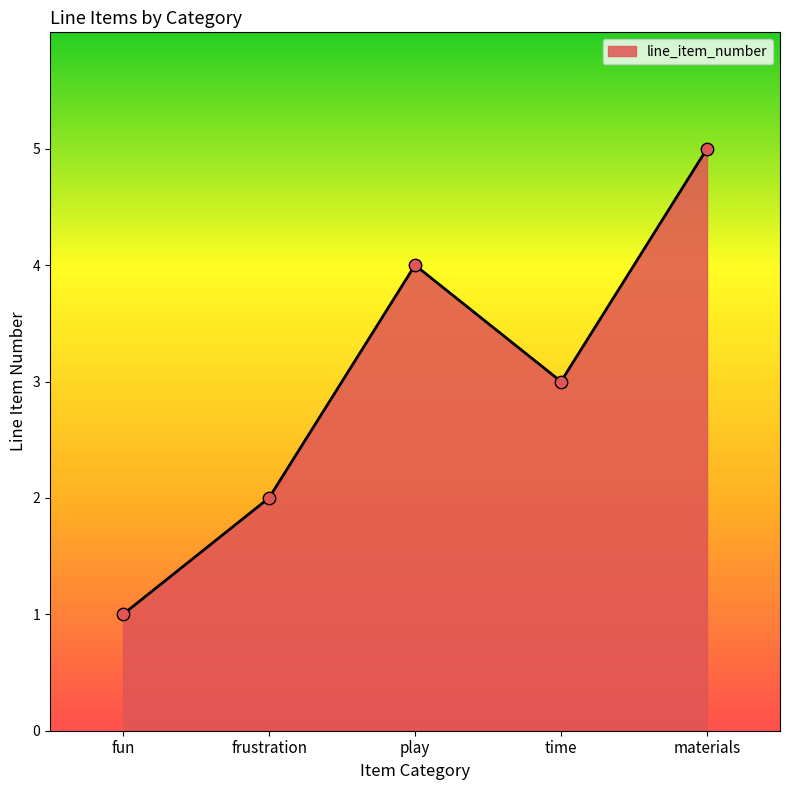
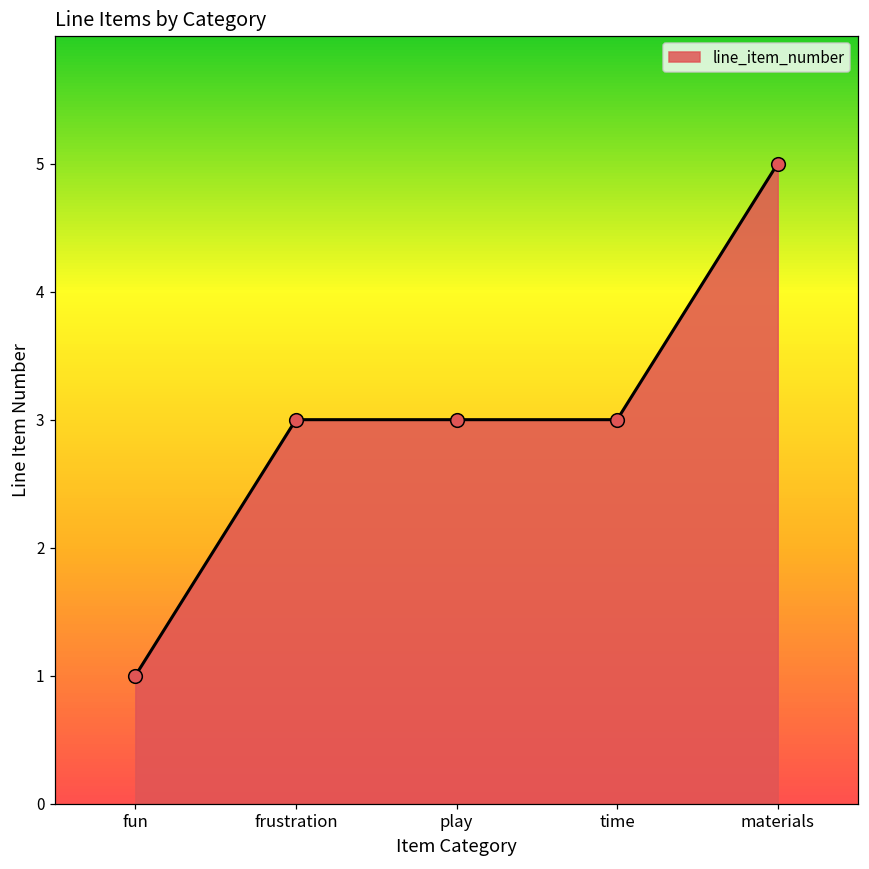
  {
    "fun": 1,
-   "frustration": 2,
-   "play": 4,
+   "frustration": 3,
+   "play": 3,
    "time": 3,
    "materials": 5
  }
